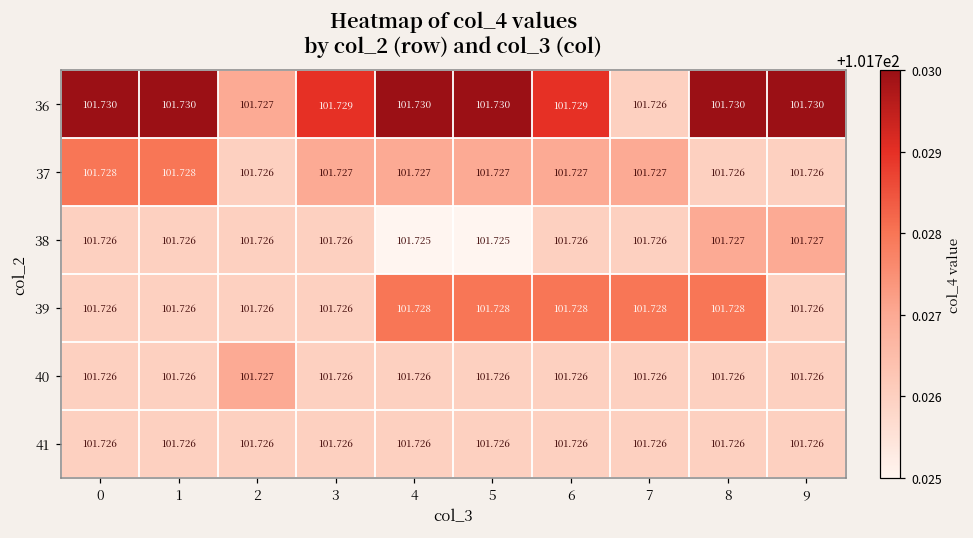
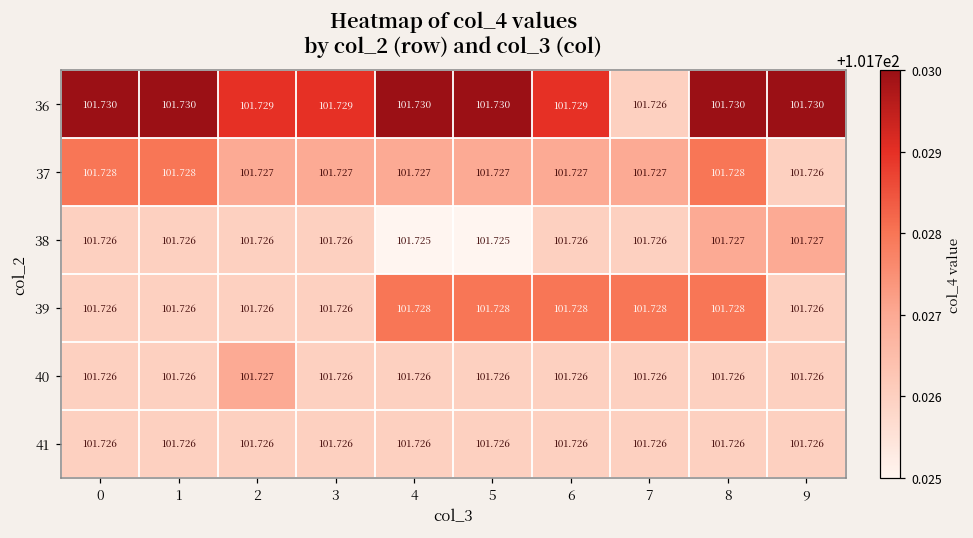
  {
    "36": {
      "0": 101.730,
      "1": 101.730,
-     "2": 101.727,
+     "2": 101.729,
      "3": 101.729,
      "4": 101.730,
      "5": 101.730,
      "6": 101.729,
      "7": 101.726,
      "8": 101.730,
      "9": 101.730
    },
    "37": {
      "0": 101.728,
      "1": 101.728,
-     "2": 101.726,
+     "2": 101.727,
      "3": 101.727,
      "4": 101.727,
      "5": 101.727,
      "6": 101.727,
      "7": 101.727,
-     "8": 101.726,
+     "8": 101.728,
      "9": 101.726
    },
    "38": {
      "0": 101.726,
      "1": 101.726,
      "2": 101.726,
      "3": 101.726,
      "4": 101.725,
      "5": 101.725,
      "6": 101.726,
      "7": 101.726,
      "8": 101.727,
      "9": 101.727
    },
    "39": {
      "0": 101.726,
      "1": 101.726,
      "2": 101.726,
      "3": 101.726,
      "4": 101.728,
      "5": 101.728,
      "6": 101.728,
      "7": 101.728,
      "8": 101.728,
      "9": 101.726
    },
    "40": {
      "0": 101.726,
      "1": 101.726,
      "2": 101.727,
      "3": 101.726,
      "4": 101.726,
      "5": 101.726,
      "6": 101.726,
      "7": 101.726,
      "8": 101.726,
      "9": 101.726
    },
    "41": {
      "0": 101.726,
      "1": 101.726,
      "2": 101.726,
      "3": 101.726,
      "4": 101.726,
      "5": 101.726,
      "6": 101.726,
      "7": 101.726,
      "8": 101.726,
      "9": 101.726
    }
  }
